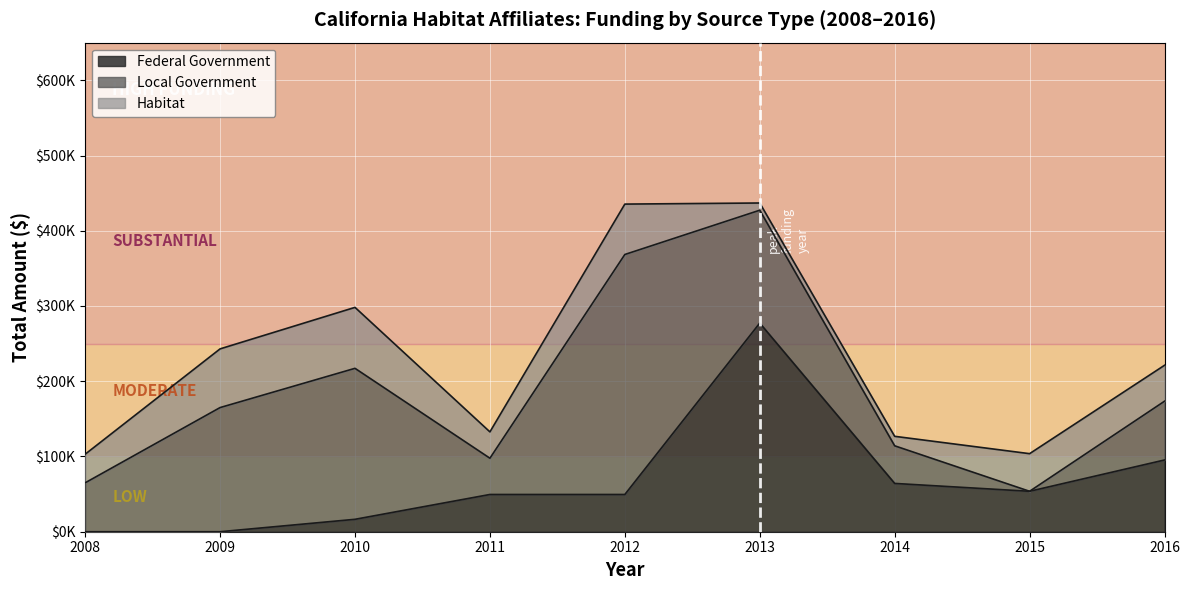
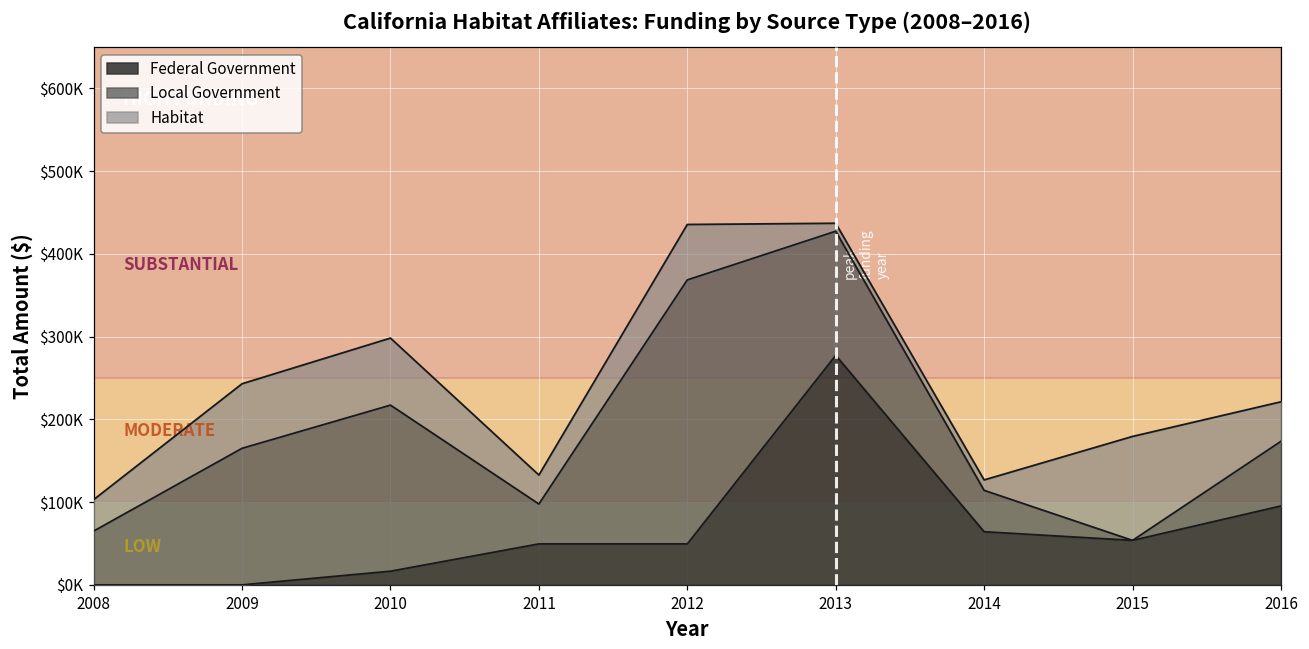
  {
    "Federal Government": {
      "2008": "$0",
      "2009": "$0",
      "2010": "$20000",
      "2011": "$50000",
      "2012": "$50000",
      "2013": "$280000",
      "2014": "$60000",
      "2016": "$100000"
    },
    "Local Government": {
      "2008": "$70000",
      "2009": "$170000",
      "2010": "$200000",
      "2011": "$50000",
      "2012": "$320000",
      "2013": "$150000",
      "2014": "$50000",
      "2016": "$80000"
    },
    "Habitat": {
      "2008": "$40000",
      "2009": "$80000",
      "2010": "$80000",
      "2011": "$40000",
      "2012": "$70000",
      "2013": "$10000",
      "2014": "$10000",
-     "2015": "$50000",
+     "2015": "$130000",
      "2016": "$50000"
    }
  }
